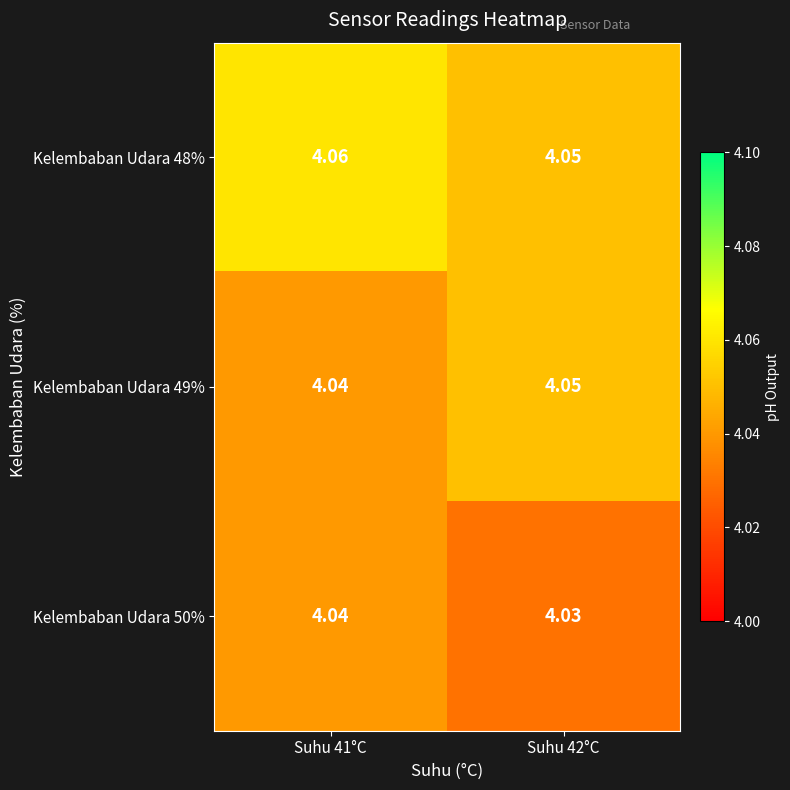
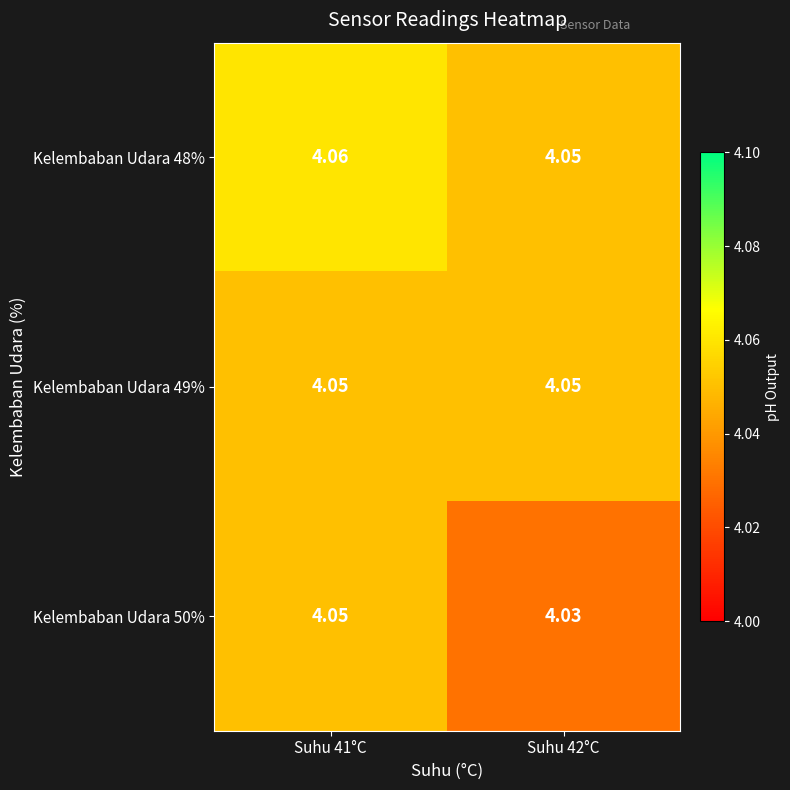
  {
    "Kelembaban Udara 48%": {
      "Suhu 41°C": 4.06,
      "Suhu 42°C": 4.05
    },
    "Kelembaban Udara 49%": {
-     "Suhu 41°C": 4.04,
+     "Suhu 41°C": 4.05,
      "Suhu 42°C": 4.05
    },
    "Kelembaban Udara 50%": {
-     "Suhu 41°C": 4.04,
+     "Suhu 41°C": 4.05,
      "Suhu 42°C": 4.03
    }
  }
